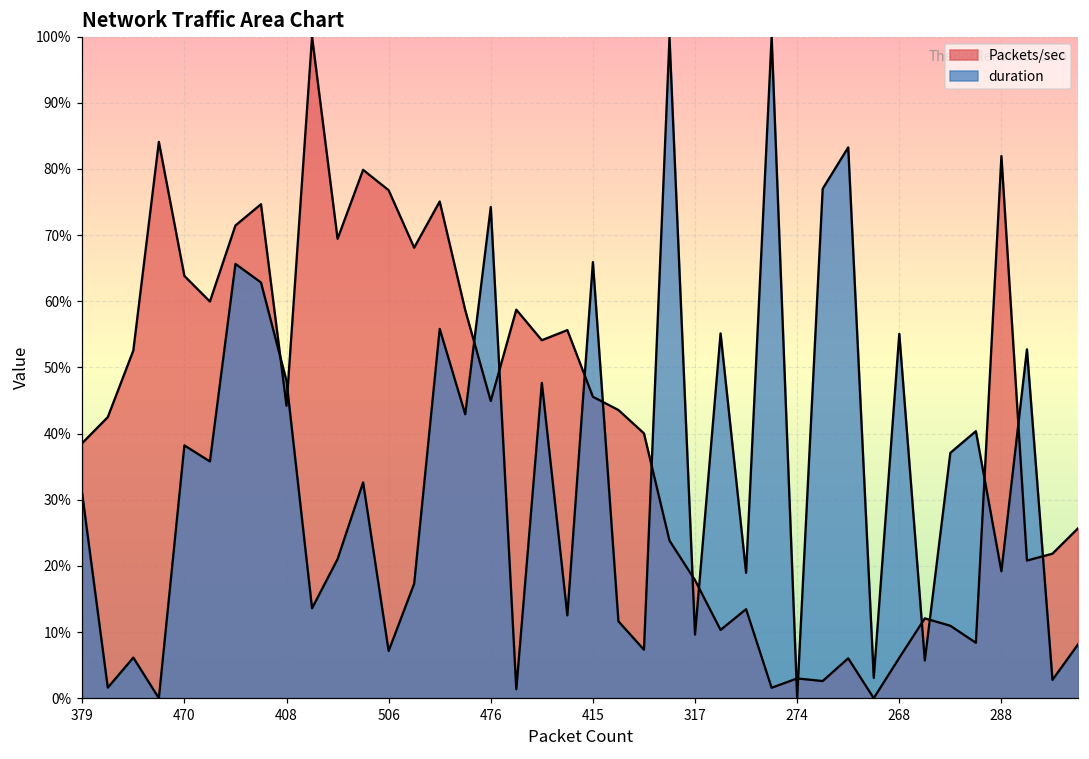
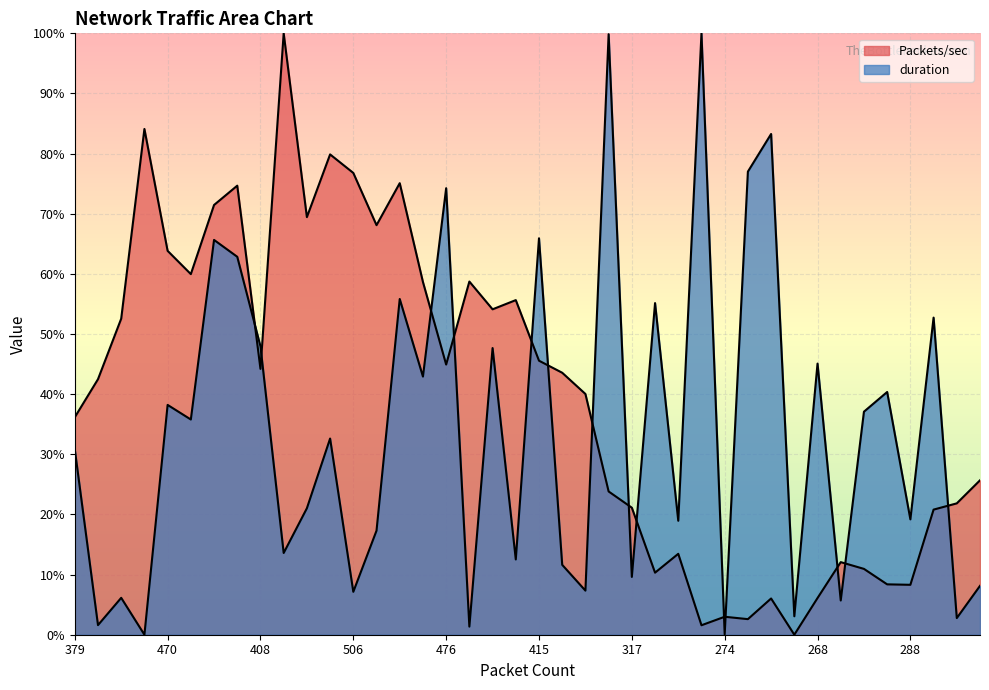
  {
    "Packets/sec": {
-     "379": "39%",
+     "379": "36%",
      "470": "64%",
      "408": "44%",
      "506": "77%",
      "476": "45%",
      "415": "46%",
-     "317": "18%",
+     "317": "21%",
      "274": "3%",
      "268": "6%",
-     "288": "82%"
+     "288": "8%"
    },
    "duration": {
      "379": "31%",
      "470": "38%",
      "408": "48%",
      "506": "7%",
      "476": "74%",
      "415": "66%",
      "317": "10%",
      "274": "0%",
-     "268": "55%",
+     "268": "45%",
      "288": "19%"
    }
  }
